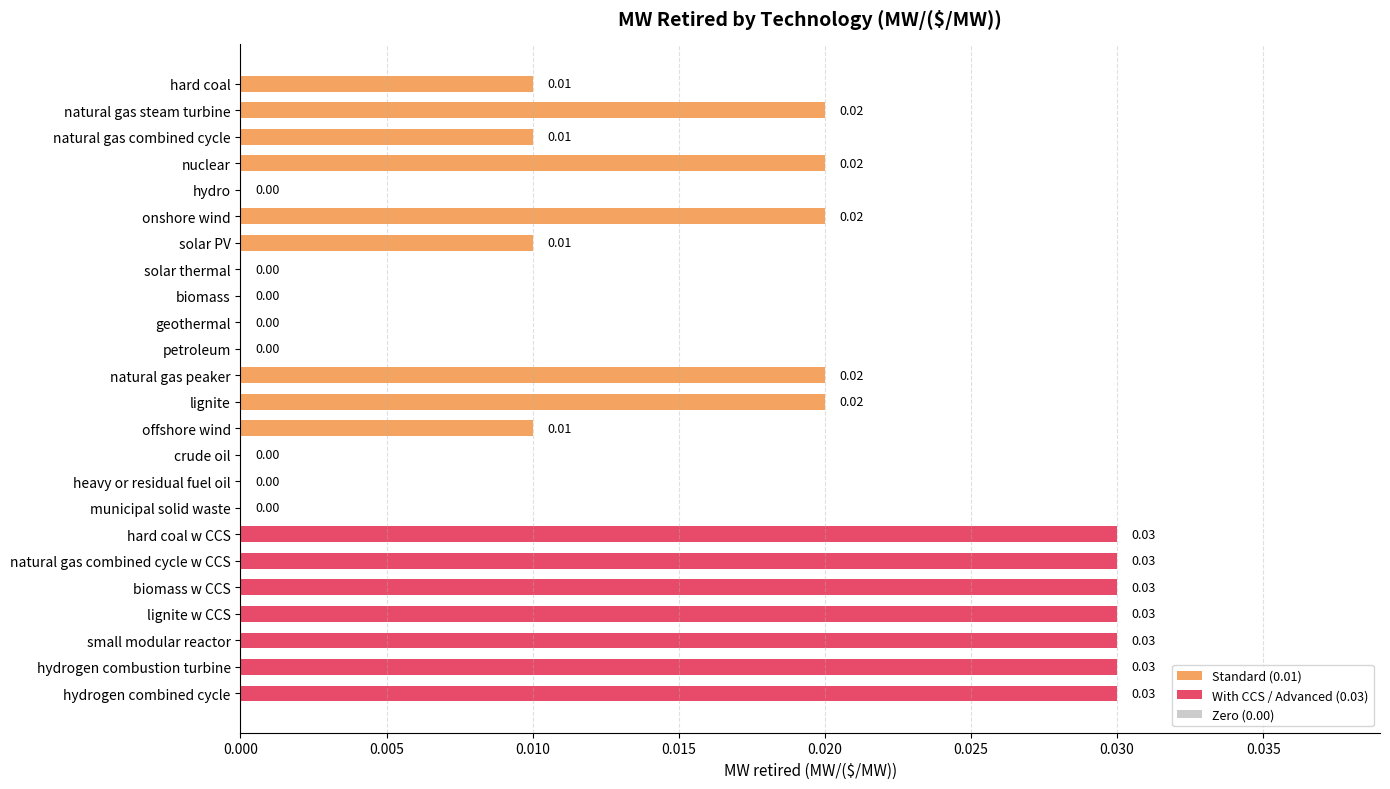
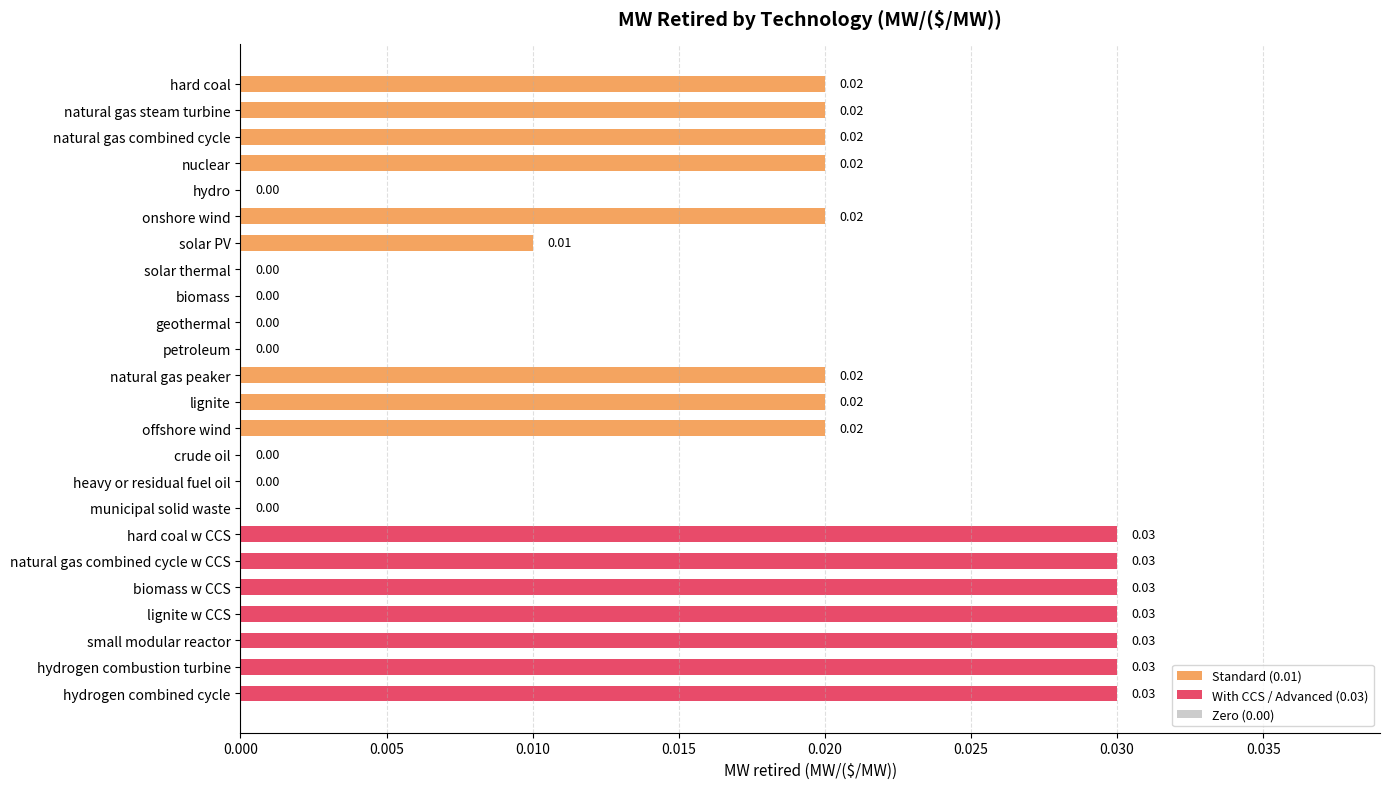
  {
-   "hard coal": 0.01,
+   "hard coal": 0.02,
    "natural gas steam turbine": 0.02,
-   "natural gas combined cycle": 0.01,
+   "natural gas combined cycle": 0.02,
    "nuclear": 0.02,
    "hydro": 0.00,
    "onshore wind": 0.02,
    "solar PV": 0.01,
    "solar thermal": 0.00,
    "biomass": 0.00,
    "geothermal": 0.00,
    "petroleum": 0.00,
    "natural gas peaker": 0.02,
    "lignite": 0.02,
-   "offshore wind": 0.01,
+   "offshore wind": 0.02,
    "crude oil": 0.00,
    "heavy or residual fuel oil": 0.00,
    "municipal solid waste": 0.00,
    "hard coal w CCS": 0.03,
    "natural gas combined cycle w CCS": 0.03,
    "biomass w CCS": 0.03,
    "lignite w CCS": 0.03,
    "small modular reactor": 0.03,
    "hydrogen combustion turbine": 0.03,
    "hydrogen combined cycle": 0.03
  }
